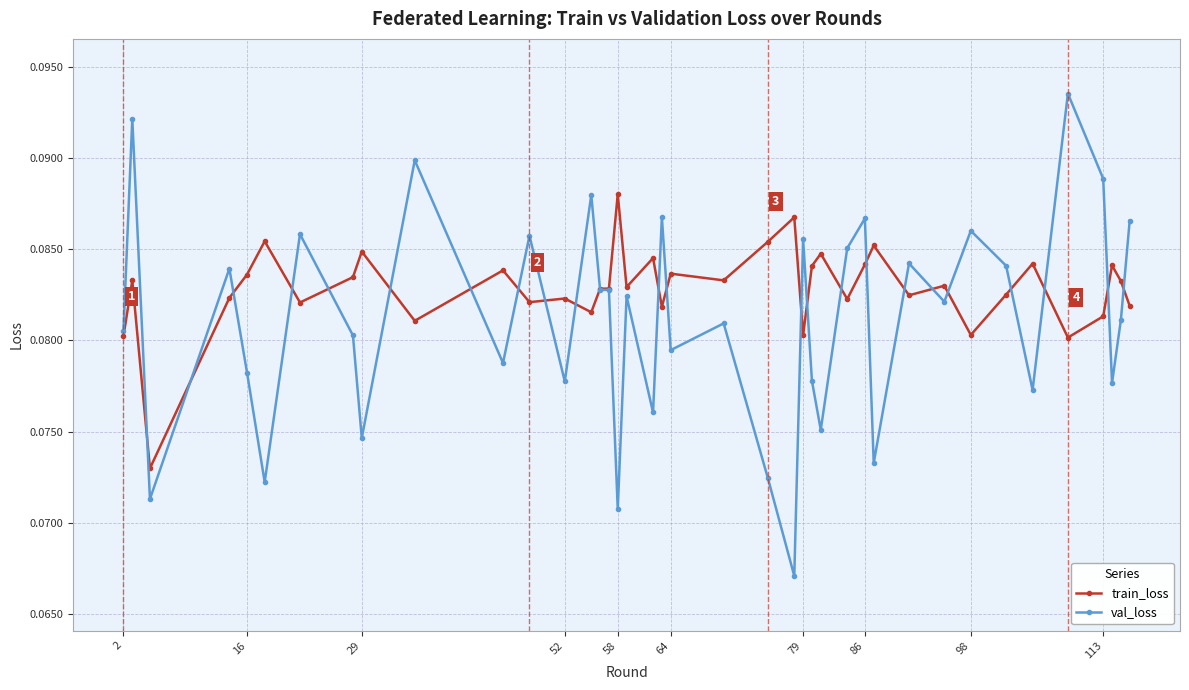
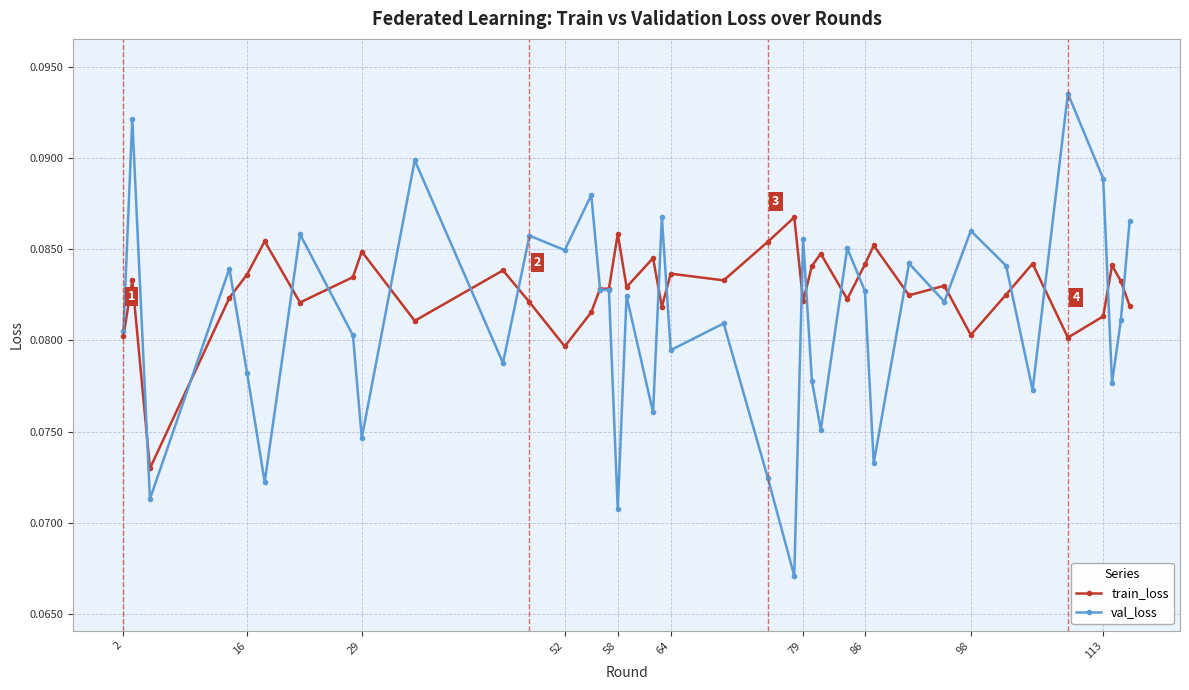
  {
    "train_loss": {
      "2": 0.0802,
      "16": 0.0836,
      "29": 0.0849,
-     "52": 0.0823,
-     "58": 0.0880,
+     "52": 0.0797,
+     "58": 0.0858,
      "64": 0.0837,
-     "79": 0.0803,
+     "79": 0.0821,
      "86": 0.0842,
      "98": 0.0803,
      "113": 0.0813
    },
    "val_loss": {
      "2": 0.0805,
      "16": 0.0782,
      "29": 0.0746,
-     "52": 0.0778,
+     "52": 0.0850,
      "58": 0.0707,
      "64": 0.0795,
      "79": 0.0856,
-     "86": 0.0867,
+     "86": 0.0827,
      "98": 0.0860,
      "113": 0.0889
    }
  }
